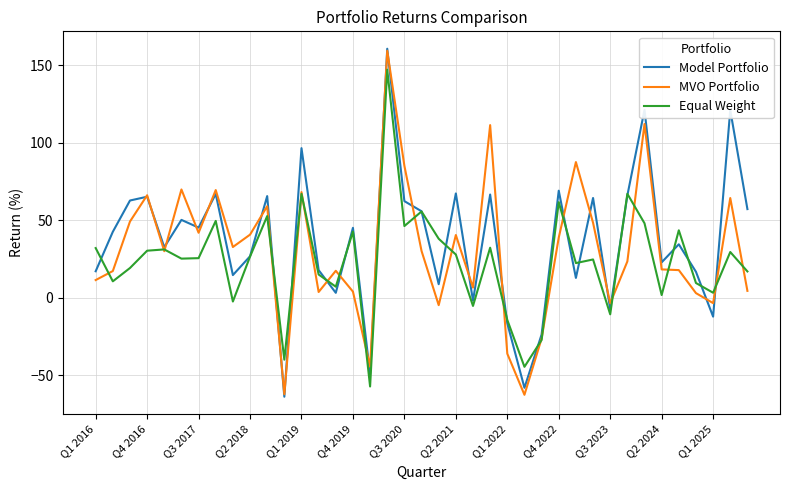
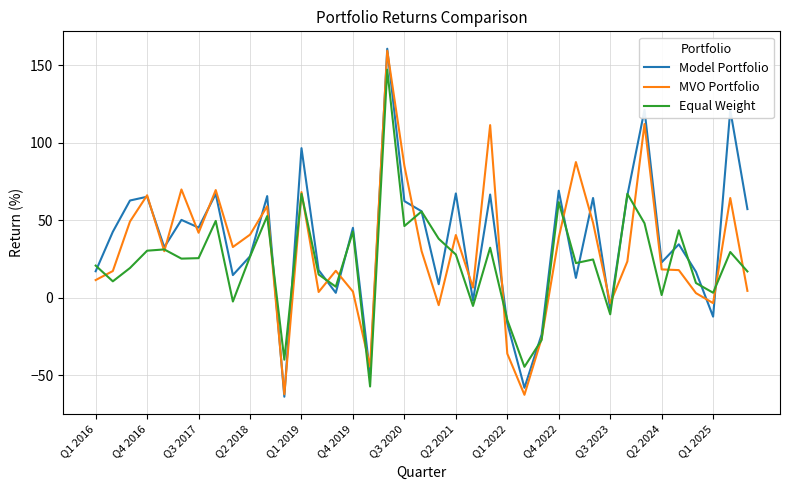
  {
    "Model Portfolio": {
      "Q1 2016": 17,
      "Q3 2017": 45,
      "Q1 2019": 97,
      "Q4 2019": 45,
      "Q3 2020": 62,
      "Q2 2021": 67,
      "Q1 2022": -16,
      "Q4 2022": 69,
      "Q3 2023": -7,
      "Q2 2024": 23,
      "Q1 2025": -12
    },
    "MVO Portfolio": {
      "Q1 2016": 11,
      "Q3 2017": 42,
      "Q2 2018": 41,
      "Q4 2019": 4,
      "Q3 2020": 85,
      "Q2 2021": 41,
      "Q1 2022": -36,
      "Q4 2022": 39,
      "Q3 2023": -4,
      "Q2 2024": 18,
      "Q1 2025": -3
    },
    "Equal Weight": {
-     "Q1 2016": 32,
+     "Q1 2016": 21,
      "Q4 2016": 30,
      "Q3 2017": 26,
      "Q4 2019": 43,
      "Q3 2020": 46,
      "Q2 2021": 28,
      "Q1 2022": -14,
      "Q4 2022": 62,
      "Q3 2023": -11,
      "Q2 2024": 2,
      "Q1 2025": 3
    }
  }
